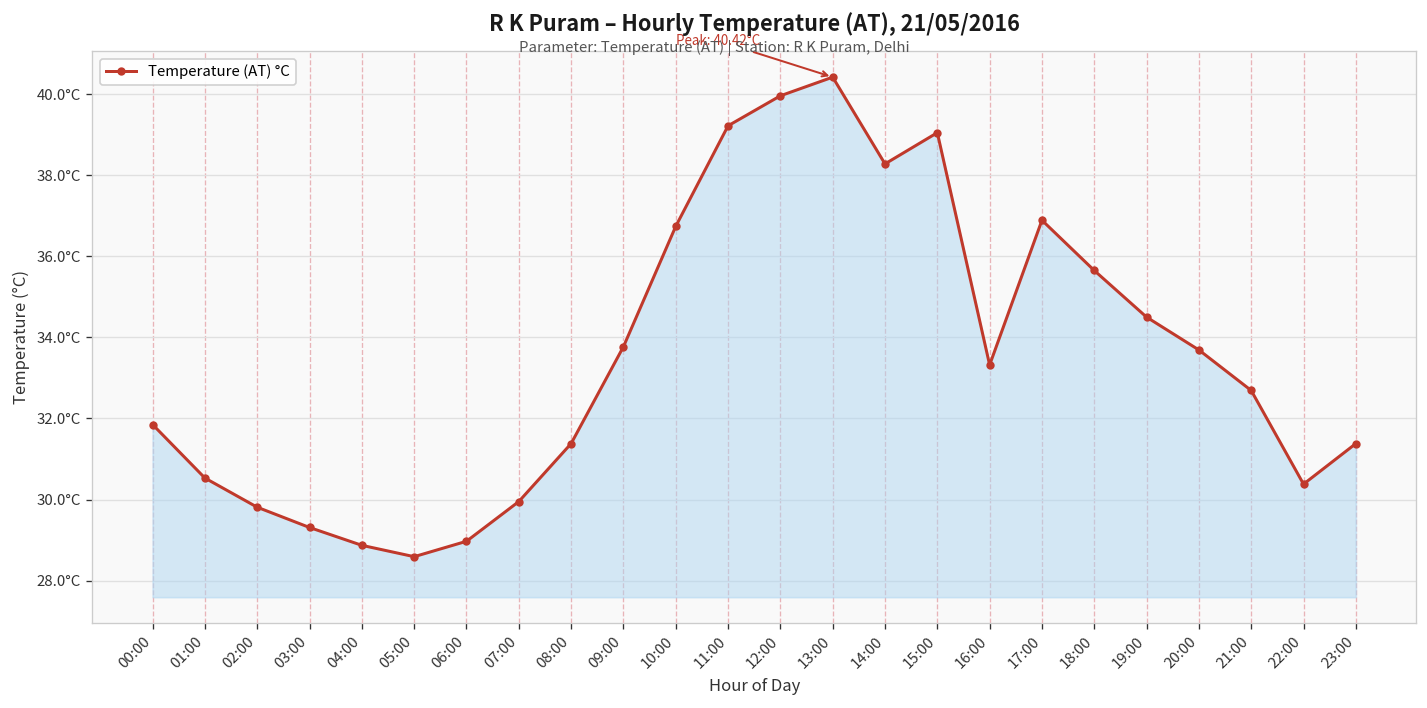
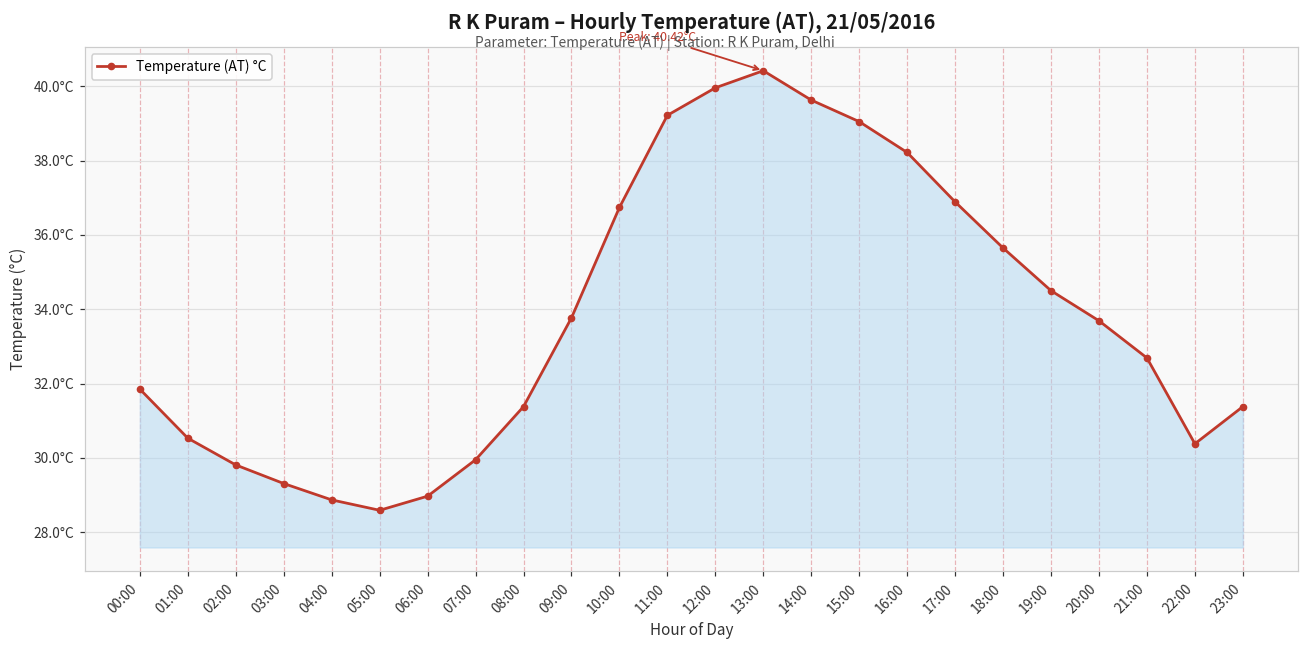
  {
    "00:00": "31.9°C",
    "01:00": "30.5°C",
    "02:00": "29.8°C",
    "03:00": "29.3°C",
    "04:00": "28.9°C",
    "05:00": "28.6°C",
    "06:00": "29.0°C",
    "07:00": "30.0°C",
    "08:00": "31.4°C",
    "09:00": "33.8°C",
    "10:00": "36.7°C",
    "11:00": "39.2°C",
    "12:00": "40.0°C",
-   "14:00": "38.3°C",
+   "14:00": "39.6°C",
    "15:00": "39.1°C",
-   "16:00": "33.3°C",
+   "16:00": "38.2°C",
    "17:00": "36.9°C",
    "18:00": "35.7°C",
    "19:00": "34.5°C",
    "20:00": "33.7°C",
    "21:00": "32.7°C",
    "22:00": "30.4°C",
    "23:00": "31.4°C"
  }
